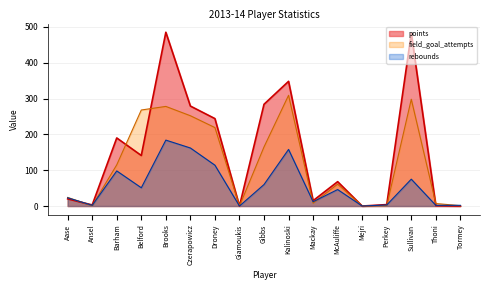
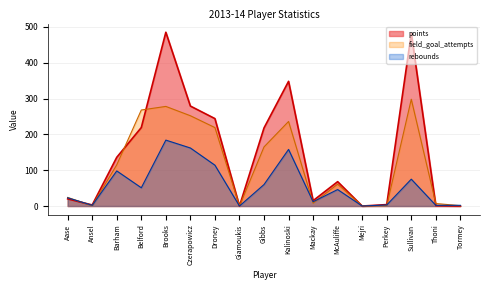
  {
    "points": {
-     "Barham": 190,
-     "Belford": 140,
+     "Barham": 140,
+     "Belford": 220,
      "Brooks": 490,
      "Czerapowicz": 280,
      "Droney": 240,
-     "Gibbs": 280,
+     "Gibbs": 220,
      "Kalinoski": 350
    },
    "field_goal_attempts": {
      "Barham": 120,
      "Belford": 270,
      "Brooks": 280,
      "Czerapowicz": 250,
      "Droney": 220,
      "Gibbs": 170,
-     "Kalinoski": 310,
+     "Kalinoski": 240,
      "Sullivan": 300
    },
    "rebounds": {
      "Barham": 100,
      "Belford": 50,
      "Brooks": 180,
      "Czerapowicz": 160,
      "Droney": 110,
      "Gibbs": 60,
      "Kalinoski": 160,
      "McAuliffe": 50,
      "Sullivan": 80
    }
  }
